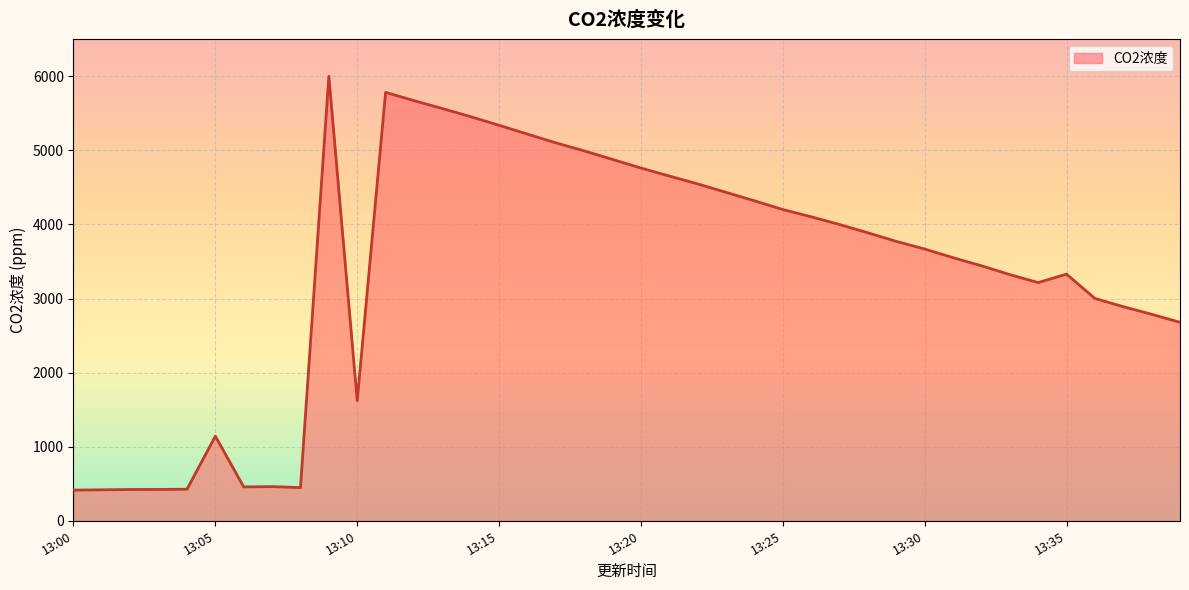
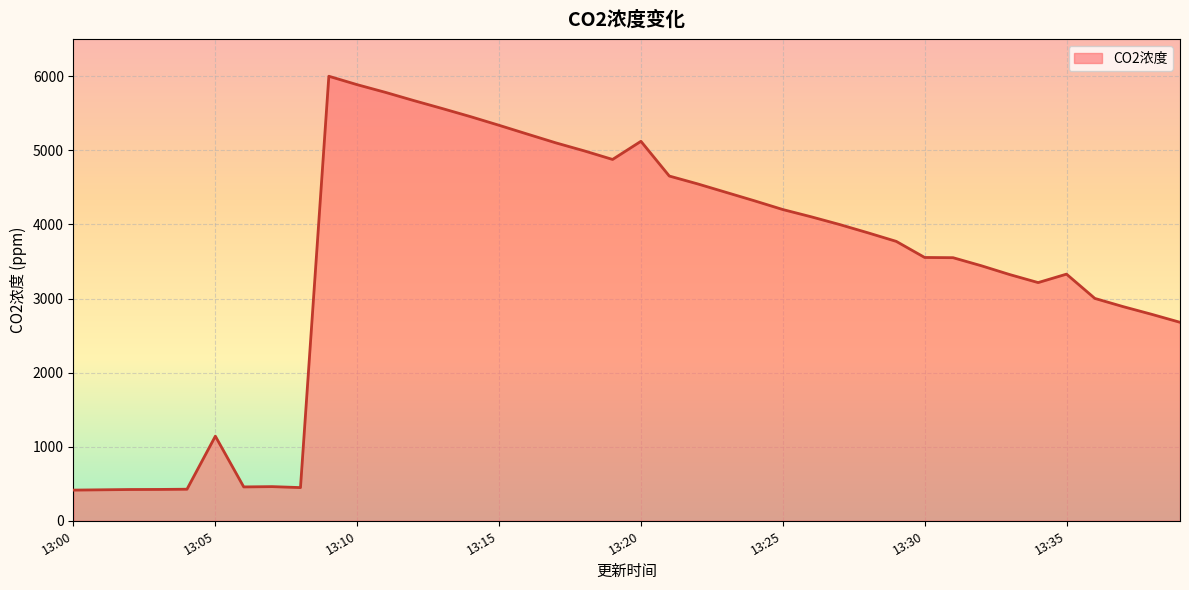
  {
    "13:00": 400,
    "13:05": 1100,
-   "13:10": 1600,
+   "13:10": 5900,
    "13:15": 5300,
-   "13:20": 4800,
+   "13:20": 5100,
    "13:25": 4200,
-   "13:30": 3700,
+   "13:30": 3600,
    "13:35": 3300
  }
